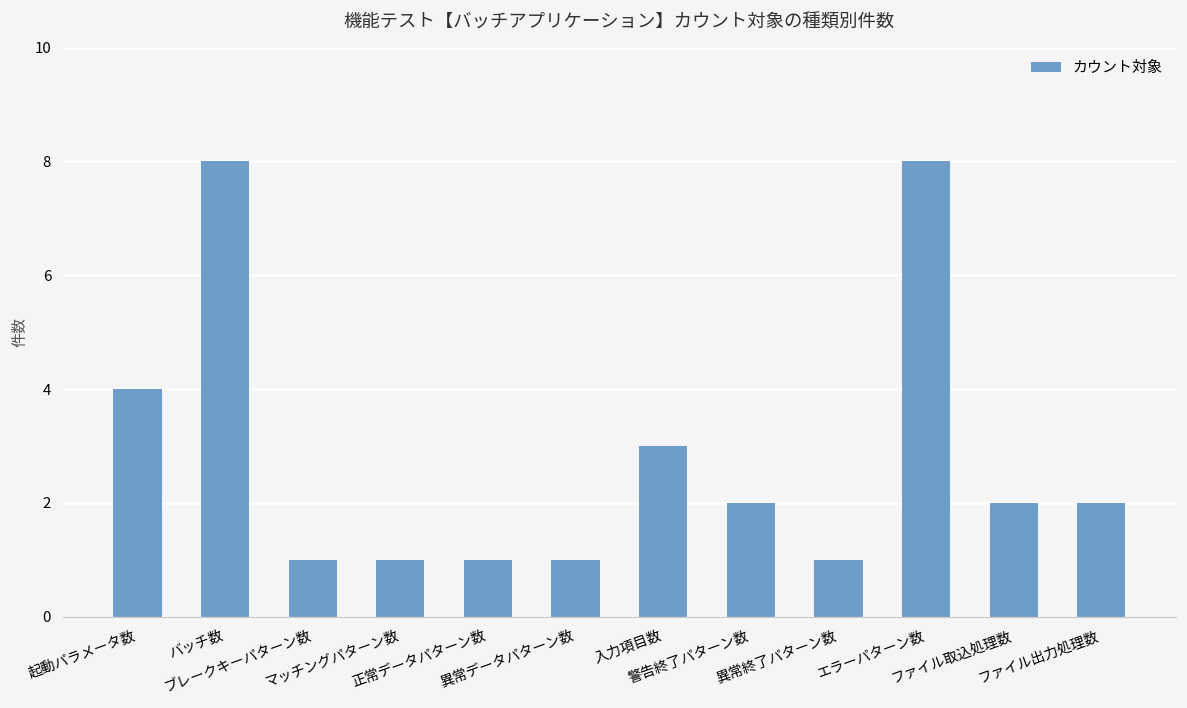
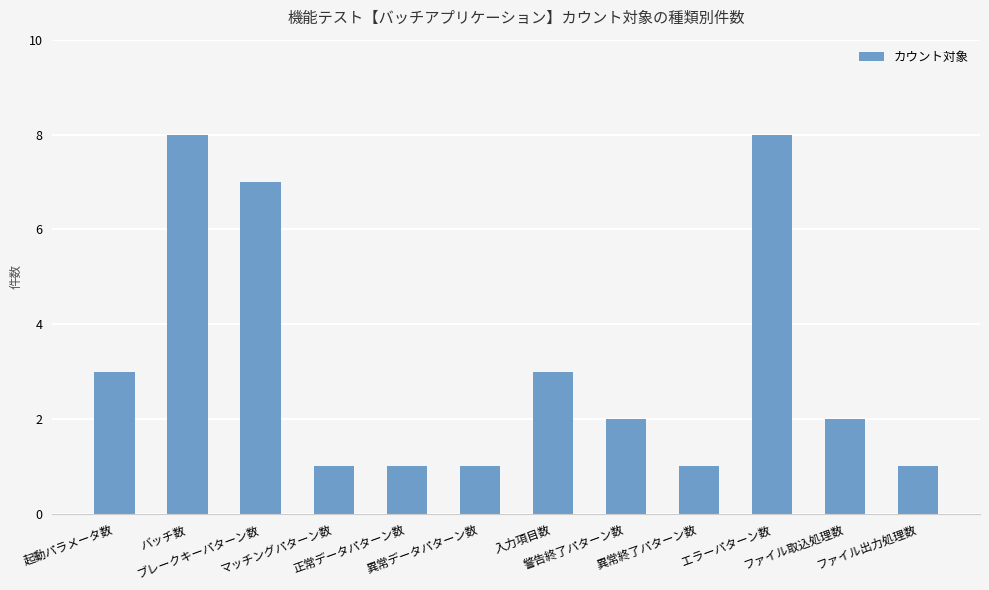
  {
-   "起動パラメータ数": 4,
+   "起動パラメータ数": 3,
    "バッチ数": 8,
-   "ブレークキーパターン数": 1,
+   "ブレークキーパターン数": 7,
    "マッチングパターン数": 1,
    "正常データパターン数": 1,
    "異常データパターン数": 1,
    "入力項目数": 3,
    "警告終了パターン数": 2,
    "異常終了パターン数": 1,
    "エラーパターン数": 8,
    "ファイル取込処理数": 2,
-   "ファイル出力処理数": 2
+   "ファイル出力処理数": 1
  }
